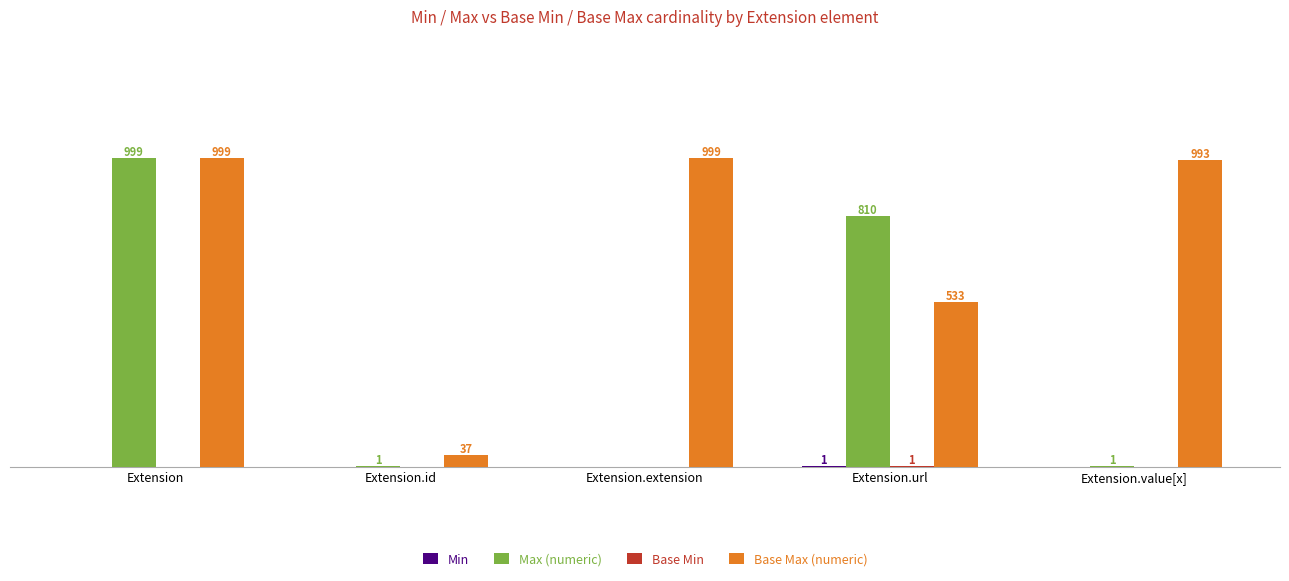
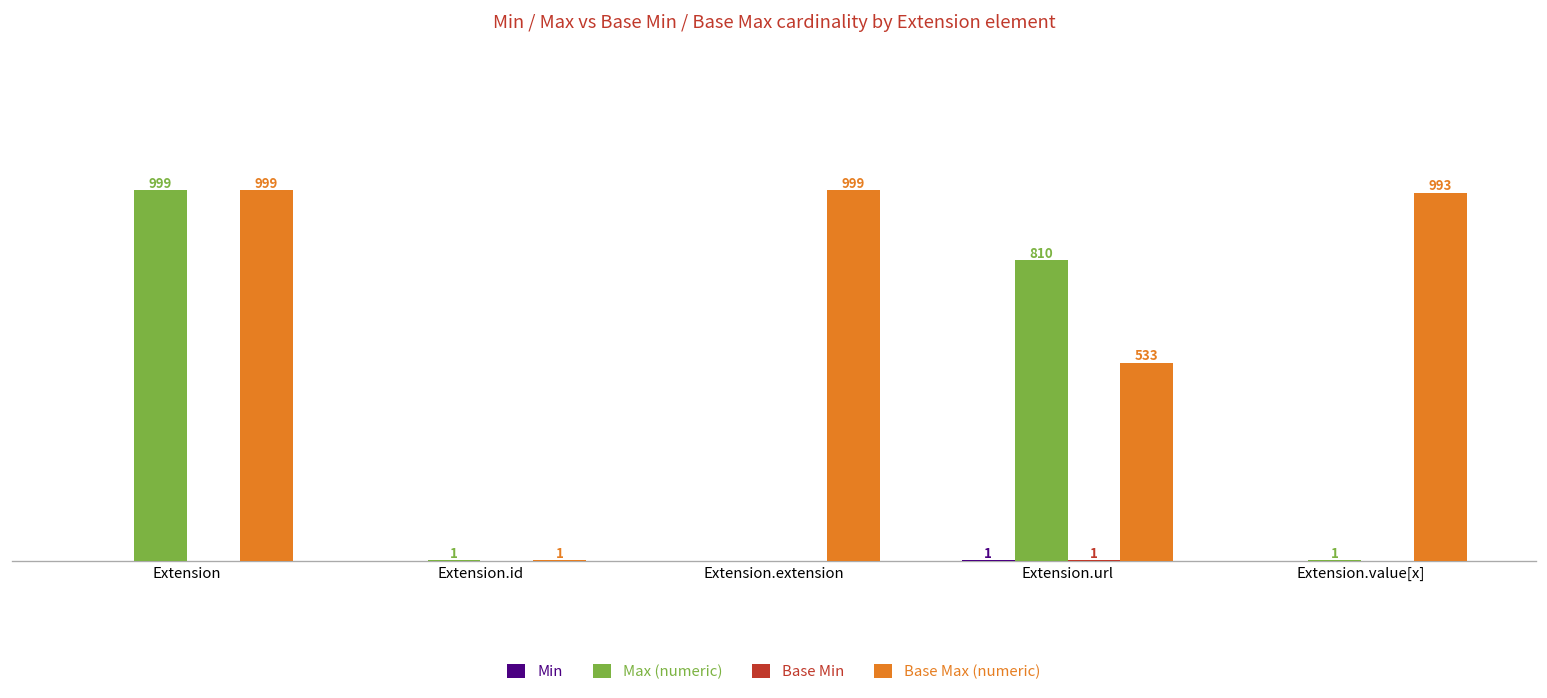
  {
    "Min": {
      "Extension.url": 1
    },
    "Max (numeric)": {
      "Extension": 999,
      "Extension.id": 1,
      "Extension.url": 810,
      "Extension.value[x]": 1
    },
    "Base Min": {
      "Extension.url": 1
    },
    "Base Max (numeric)": {
      "Extension": 999,
-     "Extension.id": 37,
+     "Extension.id": 1,
      "Extension.extension": 999,
      "Extension.url": 533,
      "Extension.value[x]": 993
    }
  }
